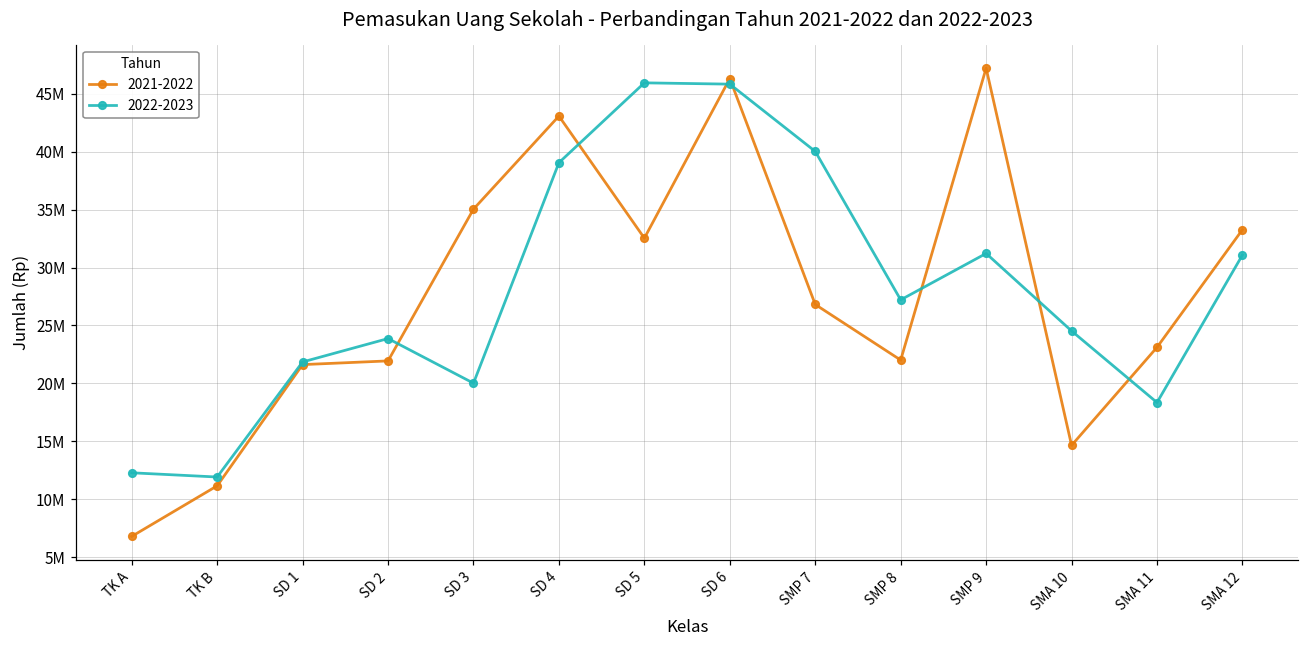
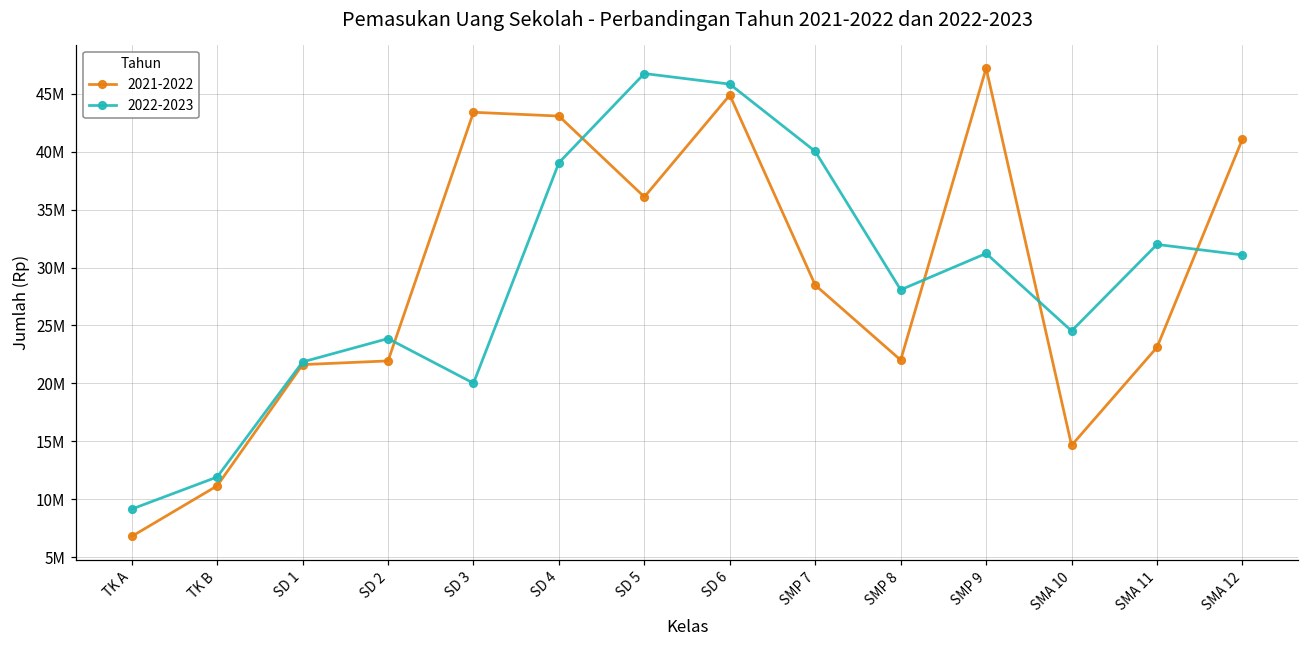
  {
    "2021-2022": {
      "TK A": 6800000,
      "TK B": 11100000,
      "SD 2": 21900000,
-     "SD 3": 35100000,
+     "SD 3": 43400000,
      "SD 4": 43100000,
-     "SD 5": 32500000,
-     "SD 6": 46300000,
-     "SMP 7": 26800000,
+     "SD 5": 36100000,
+     "SD 6": 44900000,
+     "SMP 7": 28500000,
      "SMP 8": 22000000,
      "SMP 9": 47200000,
      "SMA 10": 14600000,
      "SMA 11": 23100000,
-     "SMA 12": 33300000
+     "SMA 12": 41100000
    },
    "2022-2023": {
-     "TK A": 12300000,
+     "TK A": 9100000,
      "TK B": 11900000,
      "SD 2": 23900000,
      "SD 3": 20000000,
      "SD 4": 39100000,
-     "SD 5": 46000000,
+     "SD 5": 46800000,
      "SD 6": 45800000,
      "SMP 7": 40000000,
-     "SMP 8": 27200000,
+     "SMP 8": 28100000,
      "SMP 9": 31200000,
      "SMA 10": 24500000,
-     "SMA 11": 18300000,
+     "SMA 11": 32000000,
      "SMA 12": 31100000
    }
  }
